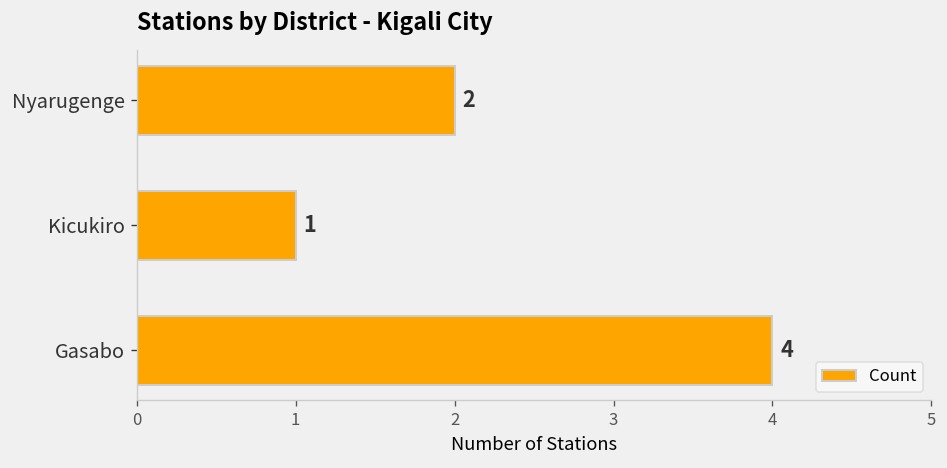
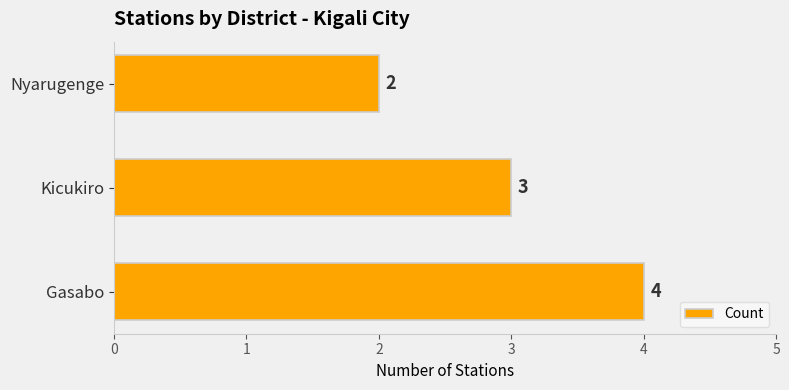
  {
    "Nyarugenge": 2,
-   "Kicukiro": 1,
+   "Kicukiro": 3,
    "Gasabo": 4
  }
